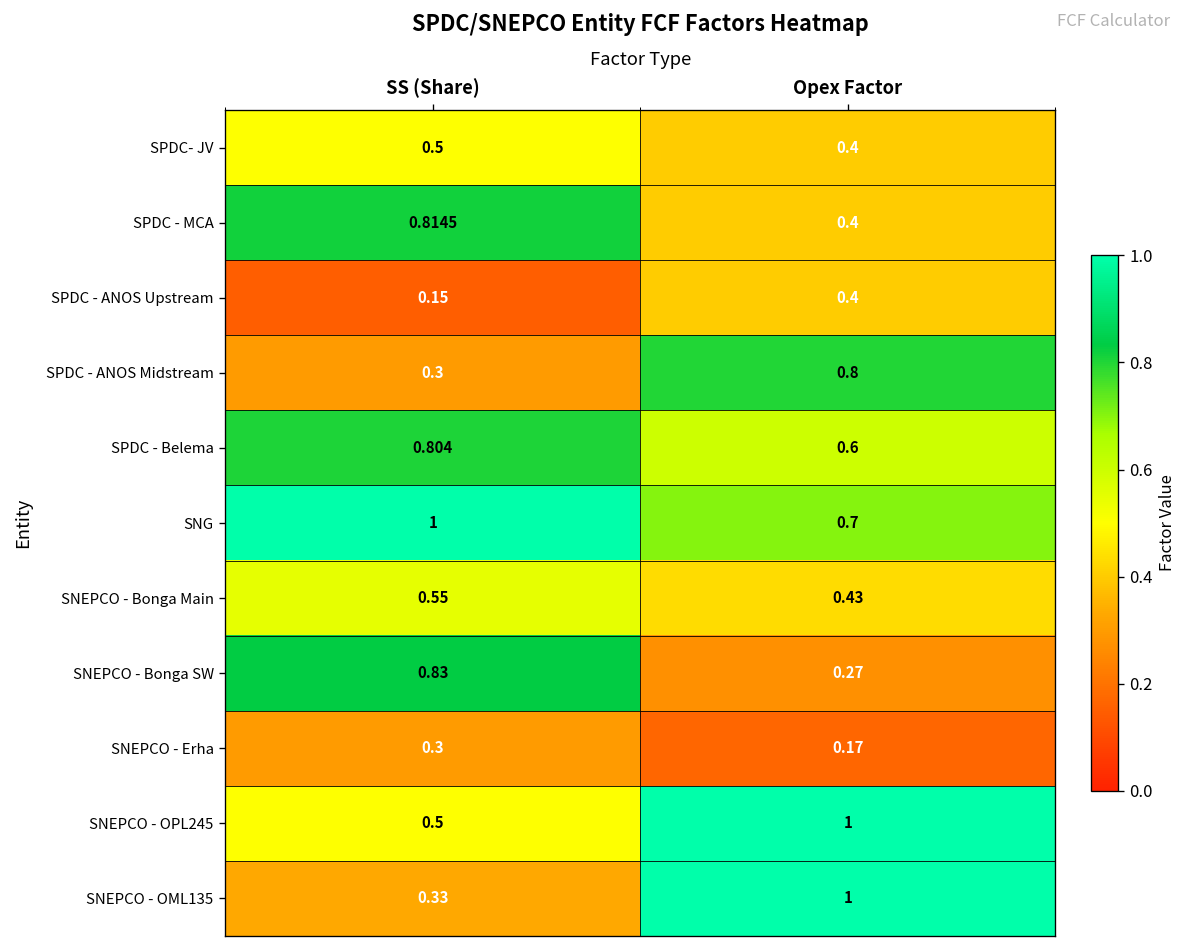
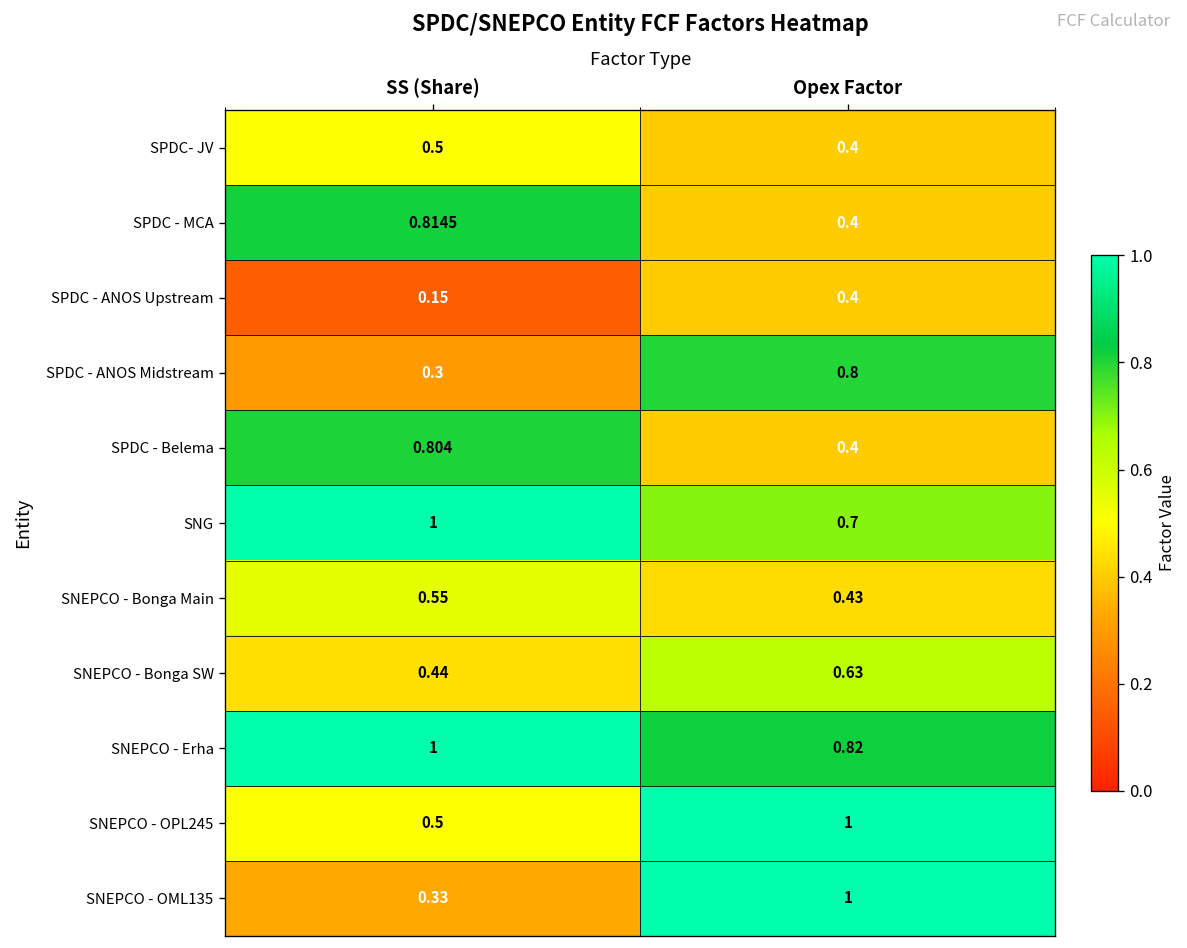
  {
    "SPDC- JV": {
      "SS (Share)": 0.5,
      "Opex Factor": 0.4
    },
    "SPDC - MCA": {
      "SS (Share)": 0.8145,
      "Opex Factor": 0.4
    },
    "SPDC - ANOS Upstream": {
      "SS (Share)": 0.15,
      "Opex Factor": 0.4
    },
    "SPDC - ANOS Midstream": {
      "SS (Share)": 0.3,
      "Opex Factor": 0.8
    },
    "SPDC - Belema": {
      "SS (Share)": 0.804,
-     "Opex Factor": 0.6
+     "Opex Factor": 0.4
    },
    "SNG": {
      "SS (Share)": 1,
      "Opex Factor": 0.7
    },
    "SNEPCO - Bonga Main": {
      "SS (Share)": 0.55,
      "Opex Factor": 0.43
    },
    "SNEPCO - Bonga SW": {
-     "SS (Share)": 0.83,
-     "Opex Factor": 0.27
+     "SS (Share)": 0.44,
+     "Opex Factor": 0.63
    },
    "SNEPCO - Erha": {
-     "SS (Share)": 0.3,
-     "Opex Factor": 0.17
+     "SS (Share)": 1,
+     "Opex Factor": 0.82
    },
    "SNEPCO - OPL245": {
      "SS (Share)": 0.5,
      "Opex Factor": 1
    },
    "SNEPCO - OML135": {
      "SS (Share)": 0.33,
      "Opex Factor": 1
    }
  }
